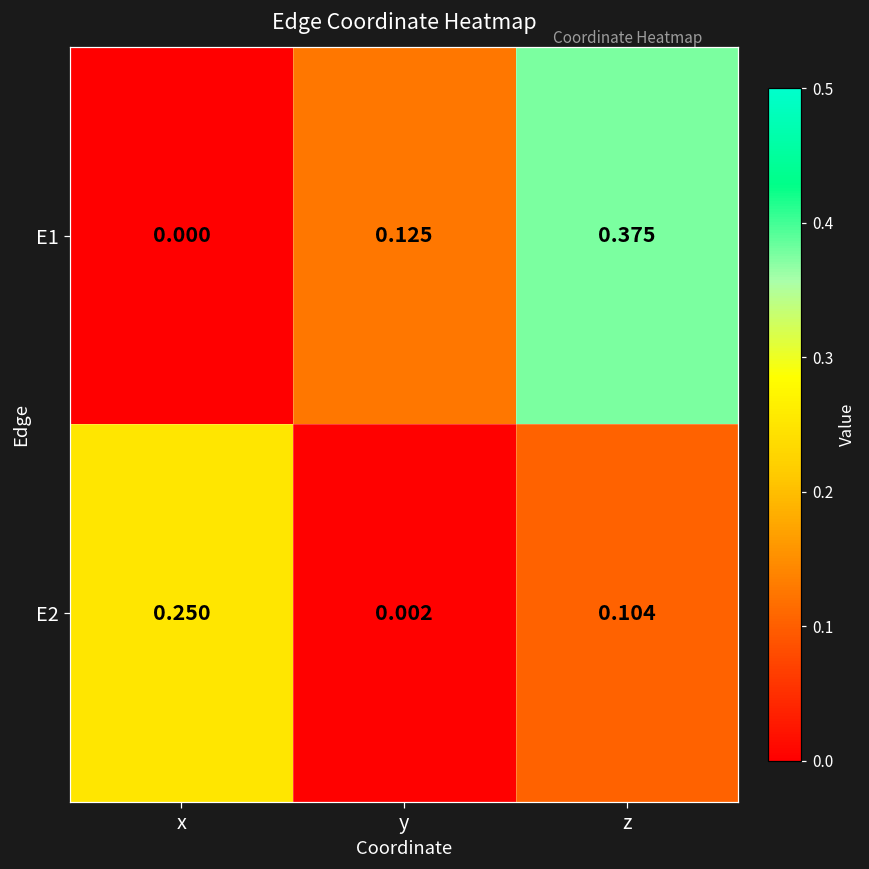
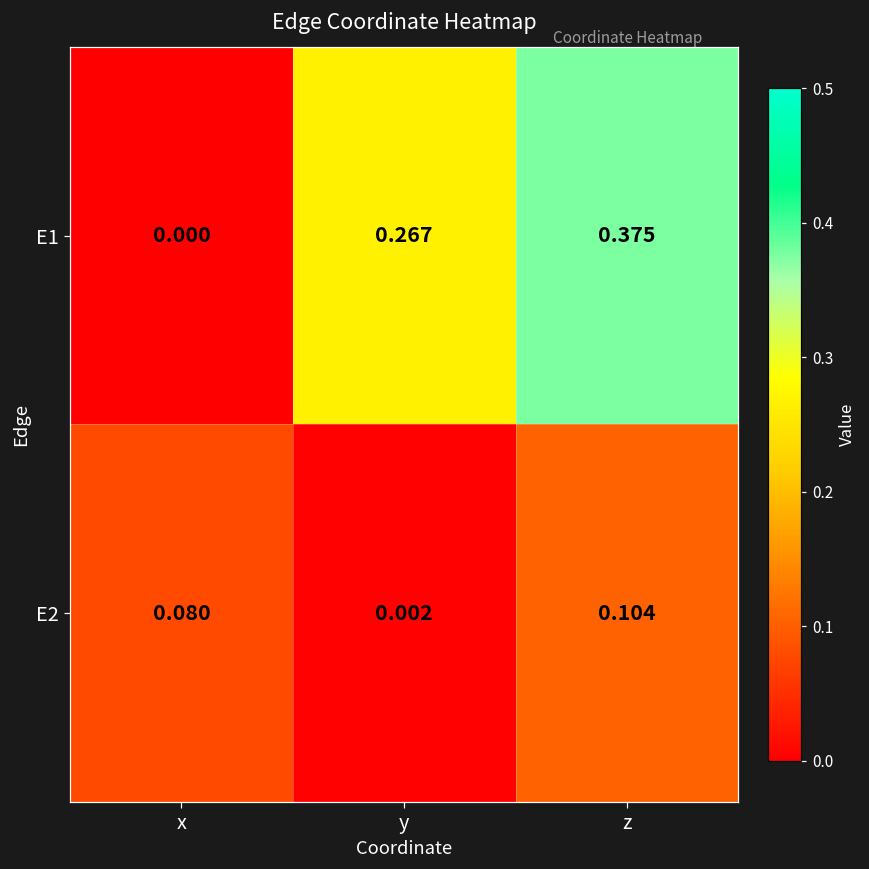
  {
    "E1": {
      "x": 0.000,
-     "y": 0.125,
+     "y": 0.267,
      "z": 0.375
    },
    "E2": {
-     "x": 0.250,
+     "x": 0.080,
      "y": 0.002,
      "z": 0.104
    }
  }
